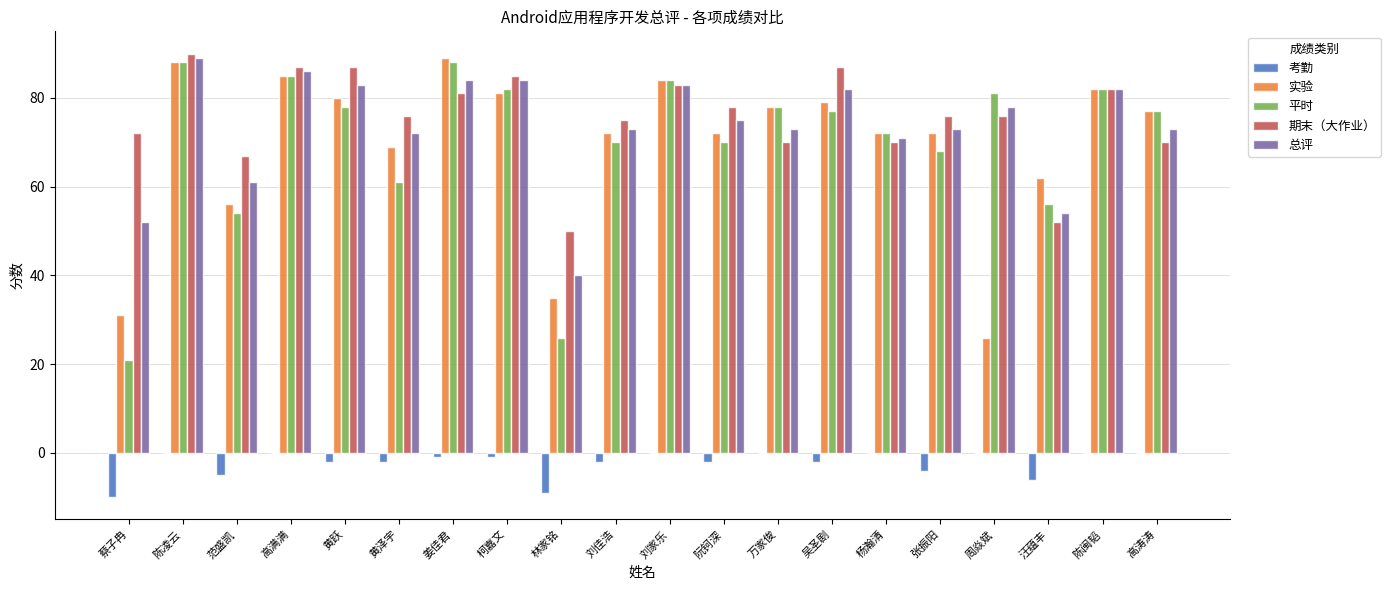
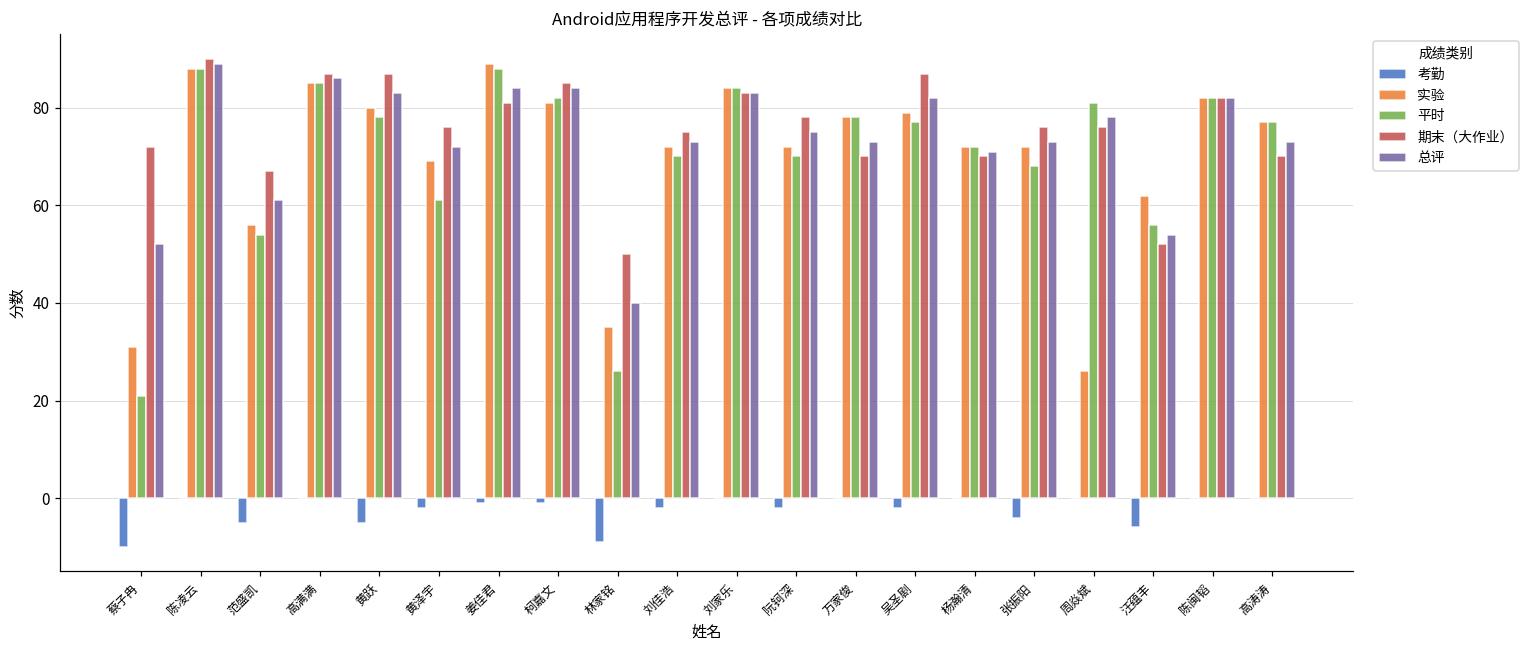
  {
    "考勤": {
      "蔡子冉": -10,
      "陈凌云": 0,
      "范盛凯": -5,
      "高满满": 0,
-     "黄跃": -2,
+     "黄跃": -5,
      "黄泽宇": -2,
      "姜佳君": -1,
      "柯嘉文": -1,
      "林家铭": -9,
      "刘佳浩": -2,
      "刘家乐": 0,
      "阮钶深": -2,
      "万家俊": 0,
      "吴圣剧": -2,
      "杨瀚清": 0,
      "张振阳": -4,
      "周焱斌": 0,
      "汪蕴丰": -6,
      "陈闽韬": 0,
      "高涛涛": 0
    },
    "实验": {
      "蔡子冉": 31,
      "陈凌云": 88,
      "范盛凯": 56,
      "高满满": 85,
      "黄跃": 80,
      "黄泽宇": 69,
      "姜佳君": 89,
      "柯嘉文": 81,
      "林家铭": 35,
      "刘佳浩": 72,
      "刘家乐": 84,
      "阮钶深": 72,
      "万家俊": 78,
      "吴圣剧": 79,
      "杨瀚清": 72,
      "张振阳": 72,
      "周焱斌": 26,
      "汪蕴丰": 62,
      "陈闽韬": 82,
      "高涛涛": 77
    },
    "平时": {
      "蔡子冉": 21,
      "陈凌云": 88,
      "范盛凯": 54,
      "高满满": 85,
      "黄跃": 78,
      "黄泽宇": 61,
      "姜佳君": 88,
      "柯嘉文": 82,
      "林家铭": 26,
      "刘佳浩": 70,
      "刘家乐": 84,
      "阮钶深": 70,
      "万家俊": 78,
      "吴圣剧": 77,
      "杨瀚清": 72,
      "张振阳": 68,
      "周焱斌": 81,
      "汪蕴丰": 56,
      "陈闽韬": 82,
      "高涛涛": 77
    },
    "期末（大作业）": {
      "蔡子冉": 72,
      "陈凌云": 90,
      "范盛凯": 67,
      "高满满": 87,
      "黄跃": 87,
      "黄泽宇": 76,
      "姜佳君": 81,
      "柯嘉文": 85,
      "林家铭": 50,
      "刘佳浩": 75,
      "刘家乐": 83,
      "阮钶深": 78,
      "万家俊": 70,
      "吴圣剧": 87,
      "杨瀚清": 70,
      "张振阳": 76,
      "周焱斌": 76,
      "汪蕴丰": 52,
      "陈闽韬": 82,
      "高涛涛": 70
    },
    "总评": {
      "蔡子冉": 52,
      "陈凌云": 89,
      "范盛凯": 61,
      "高满满": 86,
      "黄跃": 83,
      "黄泽宇": 72,
      "姜佳君": 84,
      "柯嘉文": 84,
      "林家铭": 40,
      "刘佳浩": 73,
      "刘家乐": 83,
      "阮钶深": 75,
      "万家俊": 73,
      "吴圣剧": 82,
      "杨瀚清": 71,
      "张振阳": 73,
      "周焱斌": 78,
      "汪蕴丰": 54,
      "陈闽韬": 82,
      "高涛涛": 73
    }
  }
